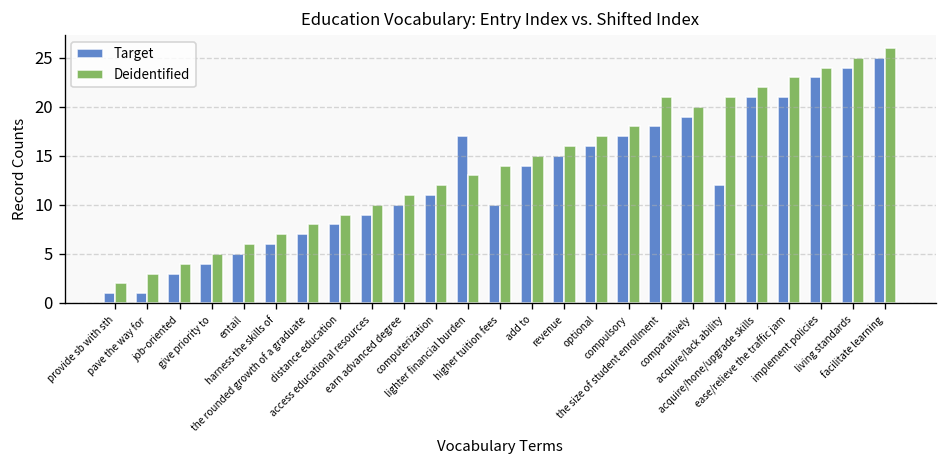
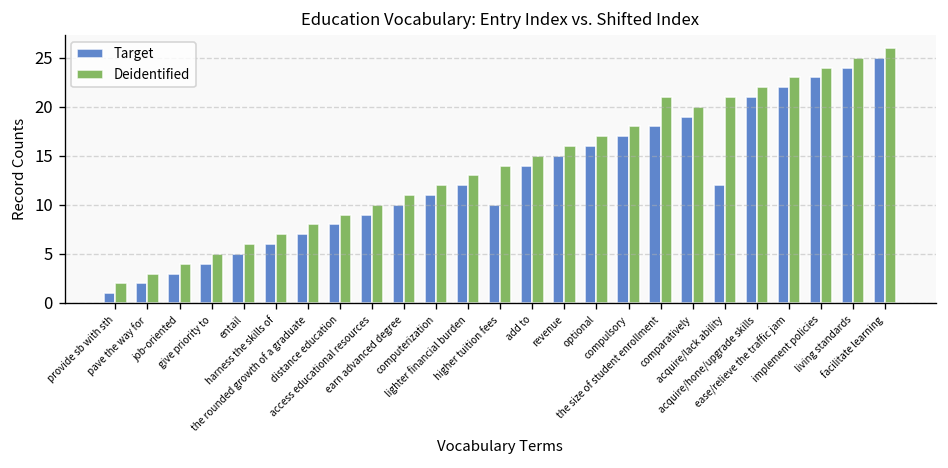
  {
    "Target": {
      "provide sb with sth": 1,
-     "pave the way for": 1,
+     "pave the way for": 2,
      "job-oriented": 3,
      "give priority to": 4,
      "entail": 5,
      "harness the skills of": 6,
      "the rounded growth of a graduate": 7,
      "distance education": 8,
      "access educational resources": 9,
      "earn advanced degree": 10,
      "computerization": 11,
-     "lighter financial burden": 17,
+     "lighter financial burden": 12,
      "higher tuition fees": 10,
      "add to": 14,
      "revenue": 15,
      "optional": 16,
      "compulsory": 17,
      "the size of student enrollment": 18,
      "comparatively": 19,
      "acquire/lack ability": 12,
      "acquire/hone/upgrade skills": 21,
-     "ease/relieve the traffic jam": 21,
+     "ease/relieve the traffic jam": 22,
      "implement policies": 23,
      "living standards": 24,
      "facilitate learning": 25
    },
    "Deidentified": {
      "provide sb with sth": 2,
      "pave the way for": 3,
      "job-oriented": 4,
      "give priority to": 5,
      "entail": 6,
      "harness the skills of": 7,
      "the rounded growth of a graduate": 8,
      "distance education": 9,
      "access educational resources": 10,
      "earn advanced degree": 11,
      "computerization": 12,
      "lighter financial burden": 13,
      "higher tuition fees": 14,
      "add to": 15,
      "revenue": 16,
      "optional": 17,
      "compulsory": 18,
      "the size of student enrollment": 21,
      "comparatively": 20,
      "acquire/lack ability": 21,
      "acquire/hone/upgrade skills": 22,
      "ease/relieve the traffic jam": 23,
      "implement policies": 24,
      "living standards": 25,
      "facilitate learning": 26
    }
  }
